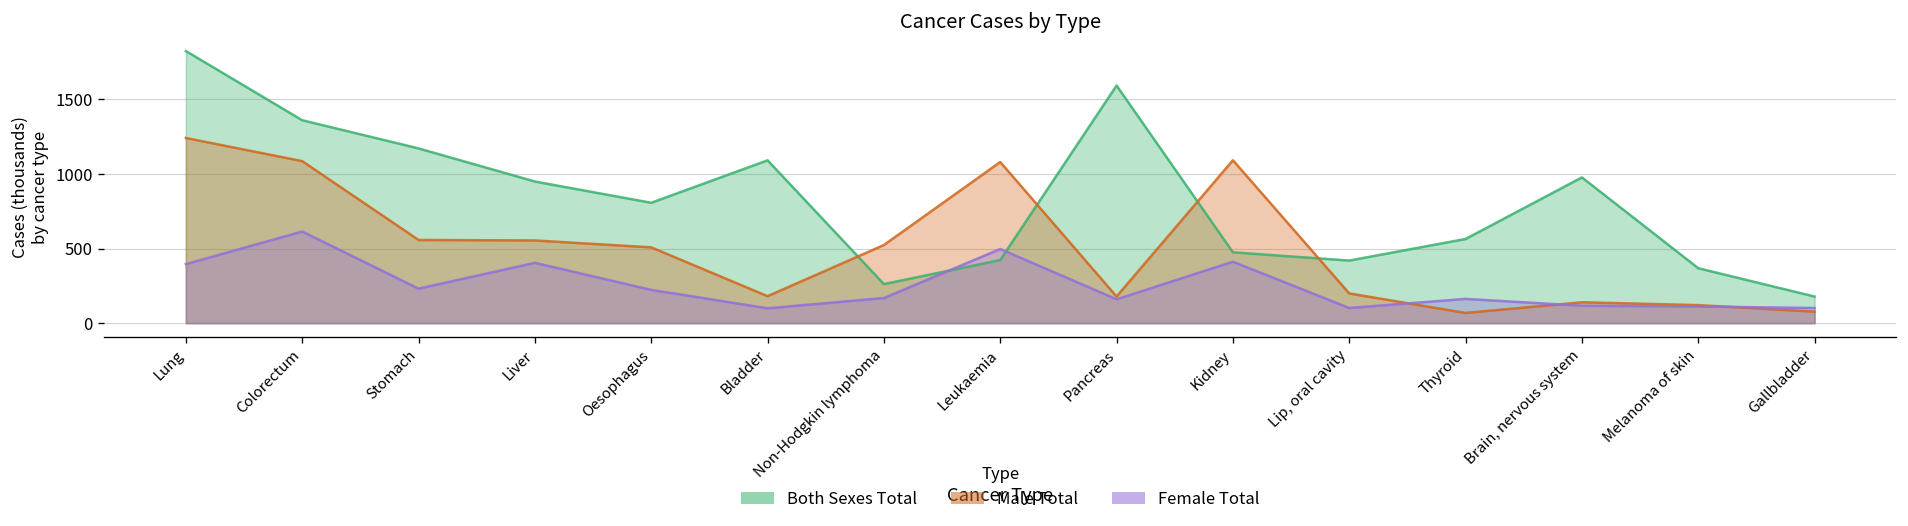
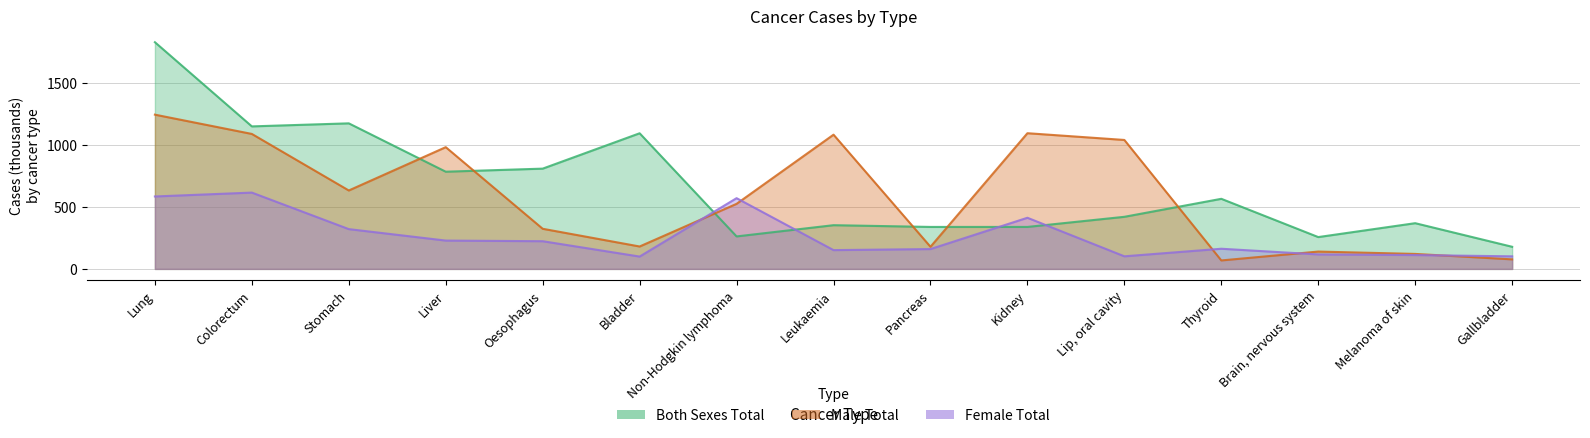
  {
    "Both Sexes Total": {
      "Lung": 1820,
-     "Colorectum": 1360,
+     "Colorectum": 1150,
      "Stomach": 1170,
-     "Liver": 950,
+     "Liver": 780,
      "Oesophagus": 810,
      "Bladder": 1090,
      "Non-Hodgkin lymphoma": 260,
-     "Leukaemia": 420,
-     "Pancreas": 1590,
-     "Kidney": 470,
+     "Leukaemia": 350,
+     "Pancreas": 340,
+     "Kidney": 340,
      "Lip, oral cavity": 420,
      "Thyroid": 560,
-     "Brain, nervous system": 980,
+     "Brain, nervous system": 260,
      "Melanoma of skin": 370,
      "Gallbladder": 180
    },
    "Male Total": {
      "Lung": 1240,
      "Colorectum": 1090,
-     "Stomach": 560,
-     "Liver": 550,
-     "Oesophagus": 510,
+     "Stomach": 630,
+     "Liver": 980,
+     "Oesophagus": 320,
      "Bladder": 180,
      "Non-Hodgkin lymphoma": 520,
      "Leukaemia": 1080,
      "Kidney": 1090,
-     "Lip, oral cavity": 200,
+     "Lip, oral cavity": 1040,
      "Thyroid": 70,
      "Brain, nervous system": 140,
      "Gallbladder": 80
    },
    "Female Total": {
-     "Lung": 400,
+     "Lung": 580,
      "Colorectum": 610,
-     "Stomach": 230,
-     "Liver": 400,
+     "Stomach": 320,
+     "Liver": 230,
      "Oesophagus": 220,
      "Bladder": 100,
-     "Non-Hodgkin lymphoma": 170,
-     "Leukaemia": 500,
+     "Non-Hodgkin lymphoma": 570,
+     "Leukaemia": 150,
      "Kidney": 410,
      "Lip, oral cavity": 100,
      "Thyroid": 160,
      "Brain, nervous system": 120,
      "Gallbladder": 100
    }
  }
